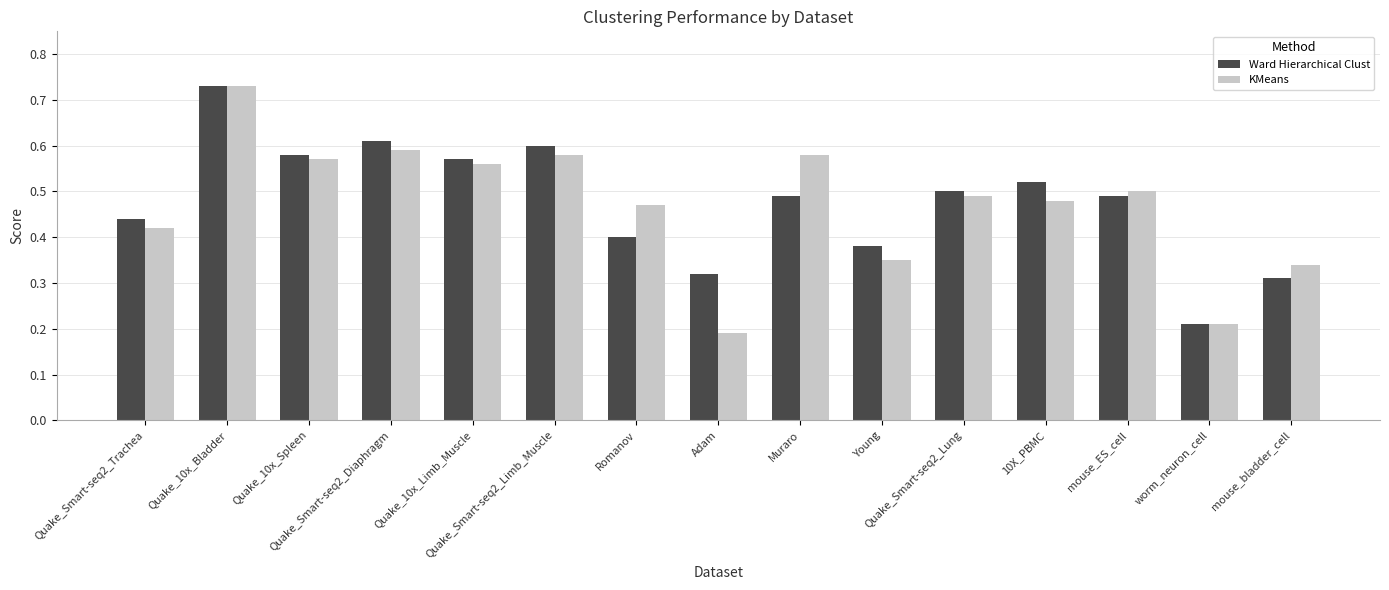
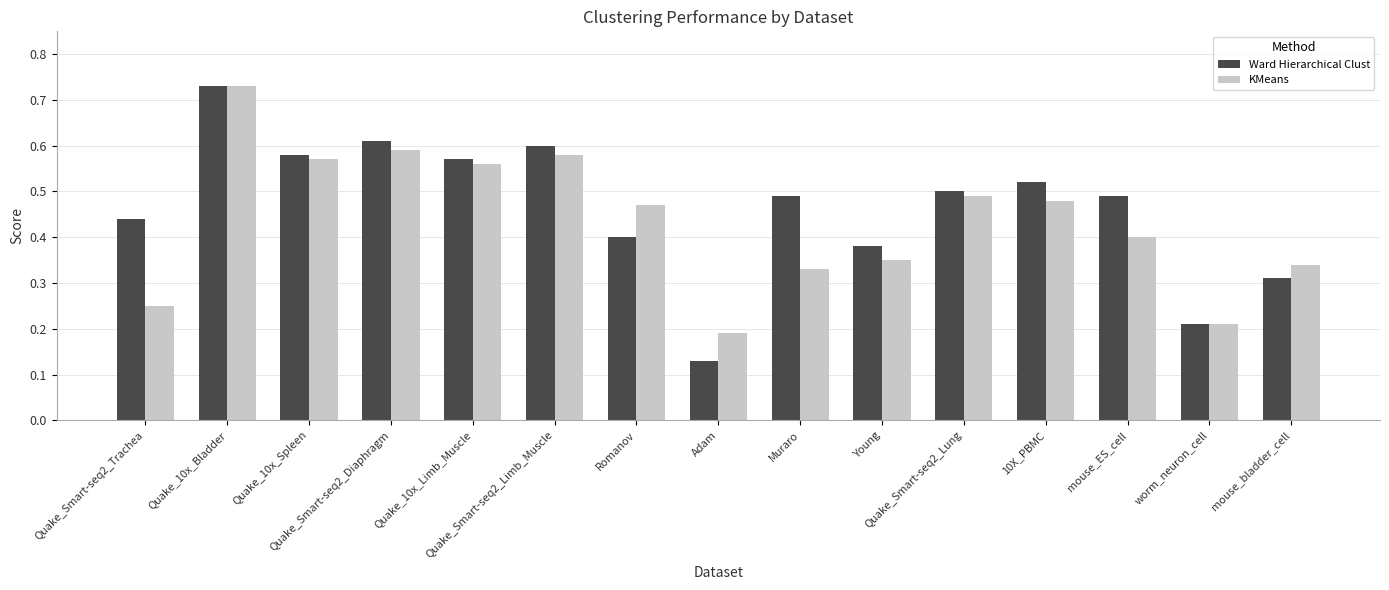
  {
    "Ward Hierarchical Clust": {
      "Quake_Smart-seq2_Trachea": 0.44,
      "Quake_10x_Bladder": 0.73,
      "Quake_10x_Spleen": 0.58,
      "Quake_Smart-seq2_Diaphragm": 0.61,
      "Quake_10x_Limb_Muscle": 0.57,
      "Quake_Smart-seq2_Limb_Muscle": 0.60,
      "Romanov": 0.40,
-     "Adam": 0.32,
+     "Adam": 0.13,
      "Muraro": 0.49,
      "Young": 0.38,
      "Quake_Smart-seq2_Lung": 0.50,
      "10X_PBMC": 0.52,
      "mouse_ES_cell": 0.49,
      "worm_neuron_cell": 0.21,
      "mouse_bladder_cell": 0.31
    },
    "KMeans": {
-     "Quake_Smart-seq2_Trachea": 0.42,
+     "Quake_Smart-seq2_Trachea": 0.25,
      "Quake_10x_Bladder": 0.73,
      "Quake_10x_Spleen": 0.57,
      "Quake_Smart-seq2_Diaphragm": 0.59,
      "Quake_10x_Limb_Muscle": 0.56,
      "Quake_Smart-seq2_Limb_Muscle": 0.58,
      "Romanov": 0.47,
      "Adam": 0.19,
-     "Muraro": 0.58,
+     "Muraro": 0.33,
      "Young": 0.35,
      "Quake_Smart-seq2_Lung": 0.49,
      "10X_PBMC": 0.48,
-     "mouse_ES_cell": 0.5,
+     "mouse_ES_cell": 0.4,
      "worm_neuron_cell": 0.21,
      "mouse_bladder_cell": 0.34
    }
  }
